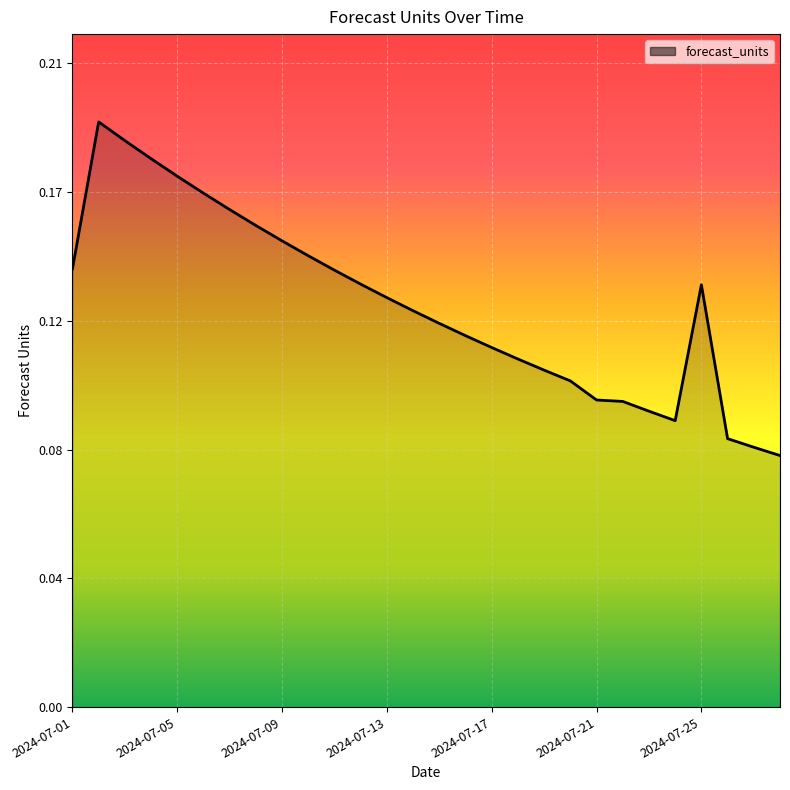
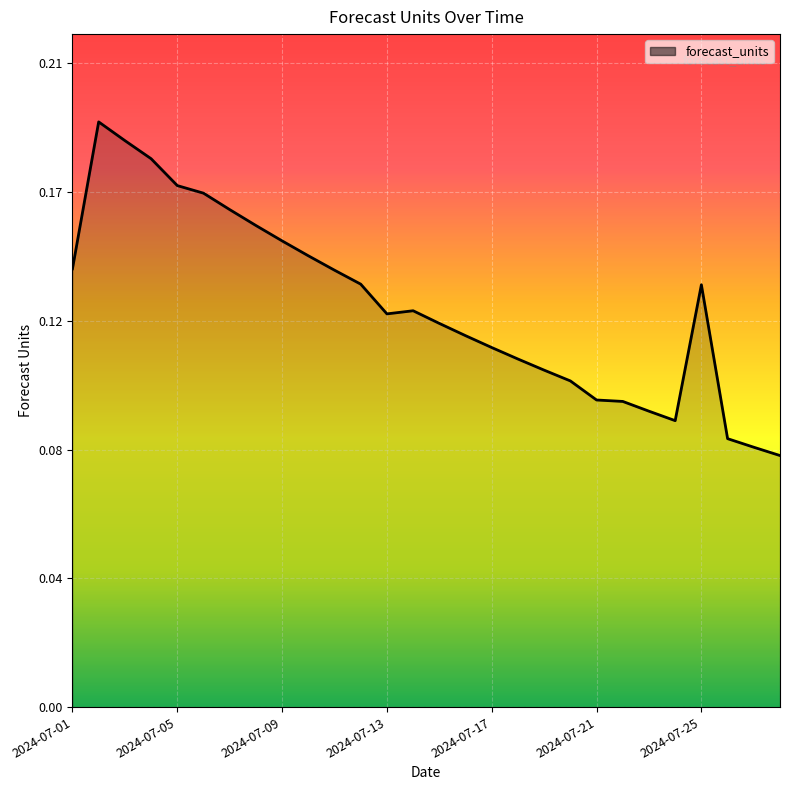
  {
    "2024-07-01": 0.142,
-   "2024-07-05": 0.172,
+   "2024-07-05": 0.169,
    "2024-07-09": 0.151,
-   "2024-07-13": 0.132,
+   "2024-07-13": 0.127,
    "2024-07-17": 0.116,
    "2024-07-21": 0.099,
    "2024-07-25": 0.137
  }
